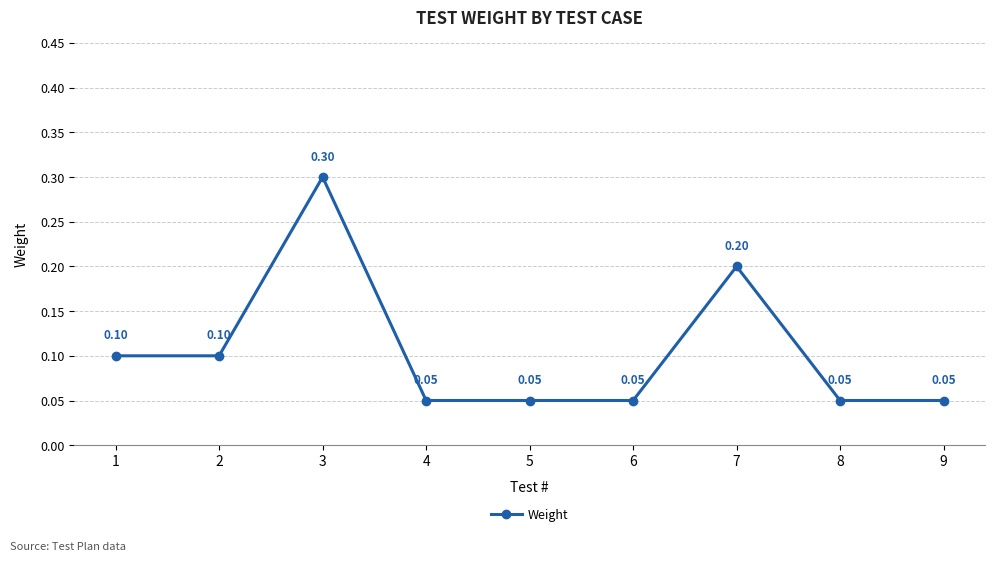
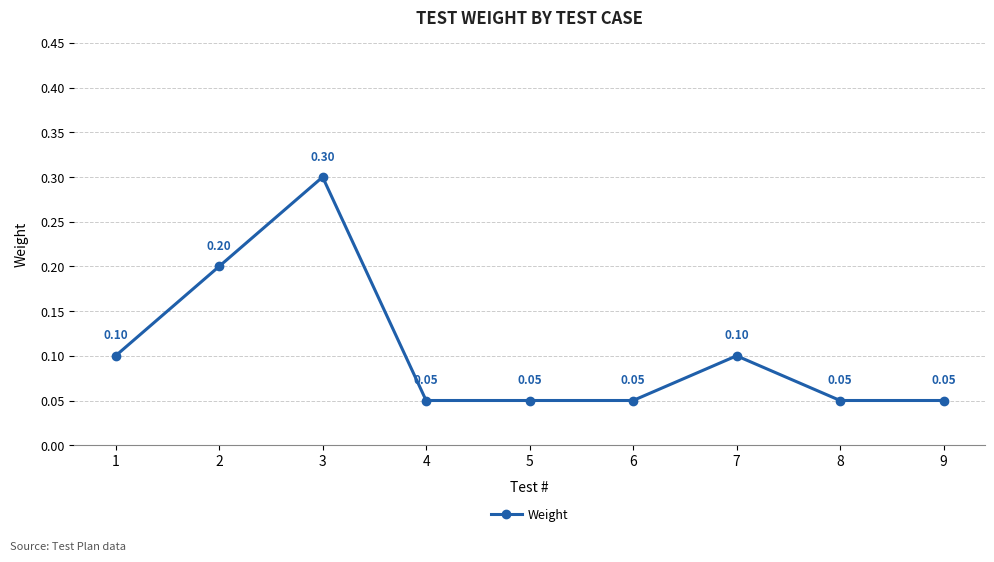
  {
    "1": 0.10,
-   "2": 0.10,
+   "2": 0.20,
    "3": 0.30,
    "4": 0.05,
    "5": 0.05,
    "6": 0.05,
-   "7": 0.20,
+   "7": 0.10,
    "8": 0.05,
    "9": 0.05
  }
